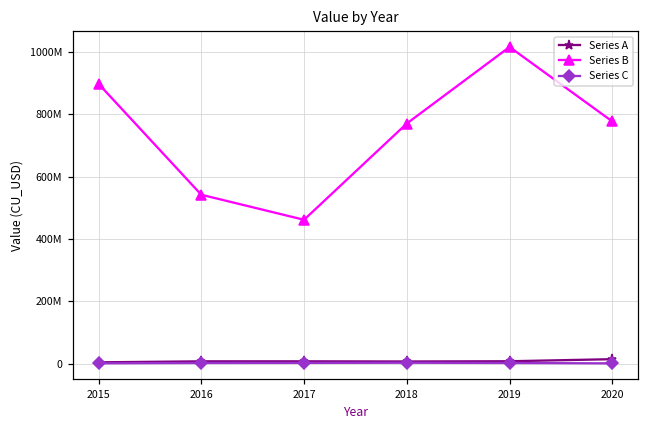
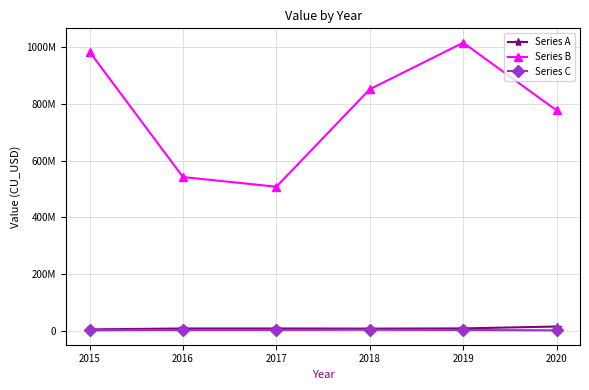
  {
    "Series A": {
      "2020": 10000000
    },
    "Series B": {
-     "2015": 900000000,
+     "2015": 980000000,
      "2016": 540000000,
-     "2017": 460000000,
-     "2018": 770000000,
+     "2017": 510000000,
+     "2018": 850000000,
      "2019": 1020000000,
      "2020": 780000000
    },
    "Series C": {
      "2020": 0
    }
  }
